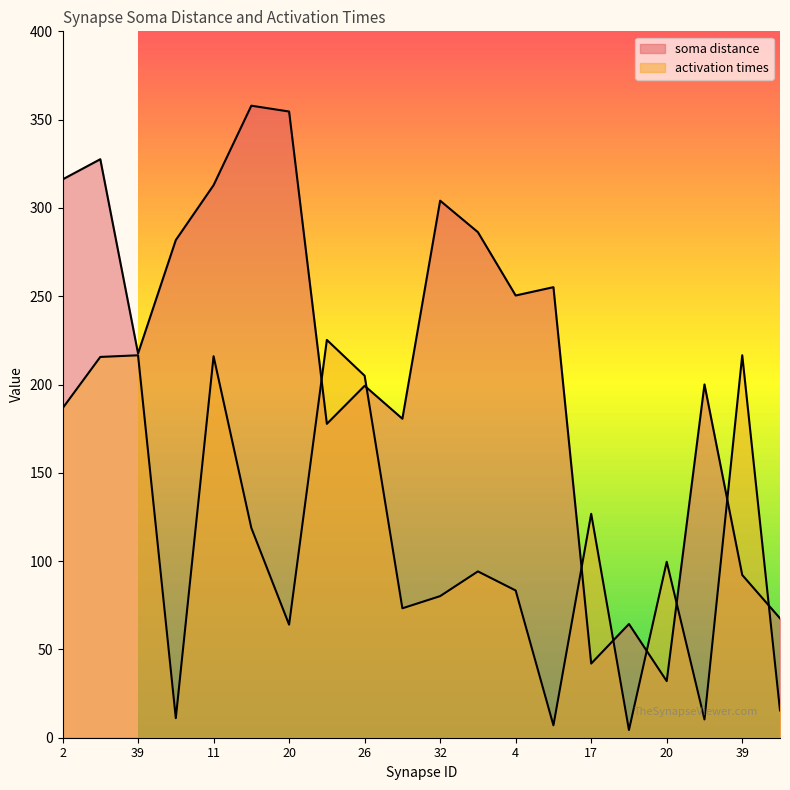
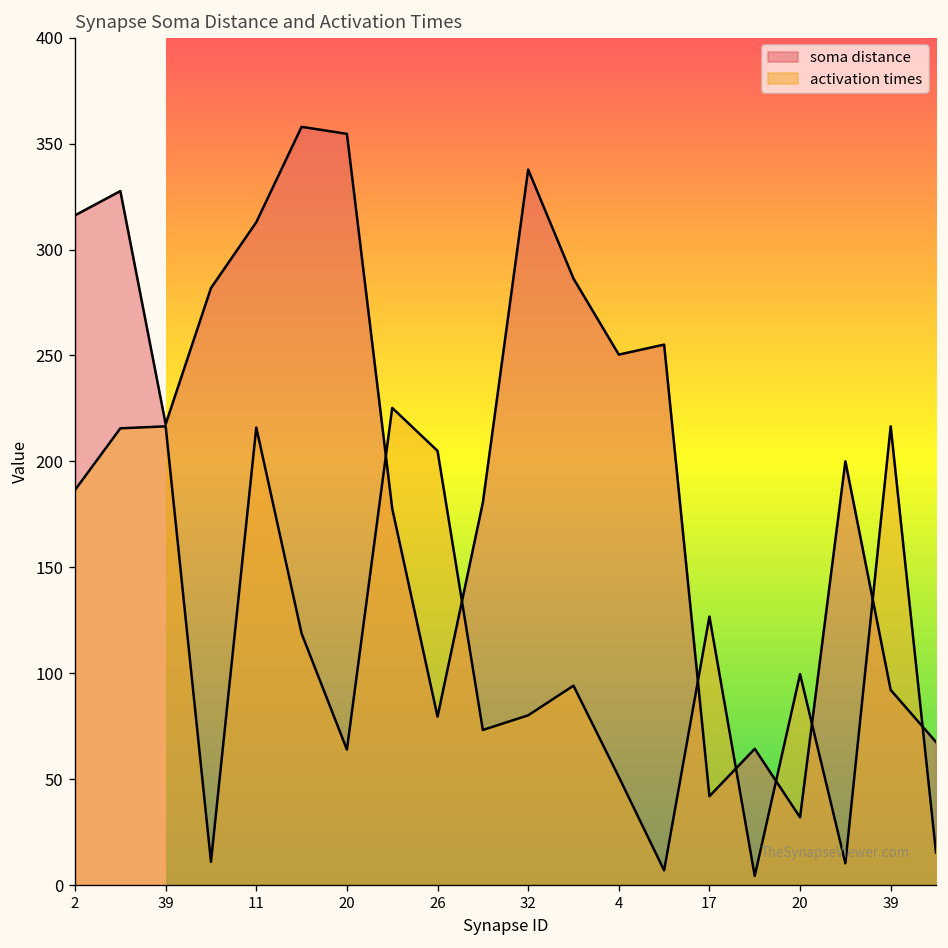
  {
    "soma distance": {
      "2": 316,
-     "26": 199,
-     "32": 304,
+     "26": 80,
+     "32": 338,
      "4": 250
    },
    "activation times": {
      "2": 187,
      "26": 205,
      "32": 80,
-     "4": 83
+     "4": 51
    }
  }
